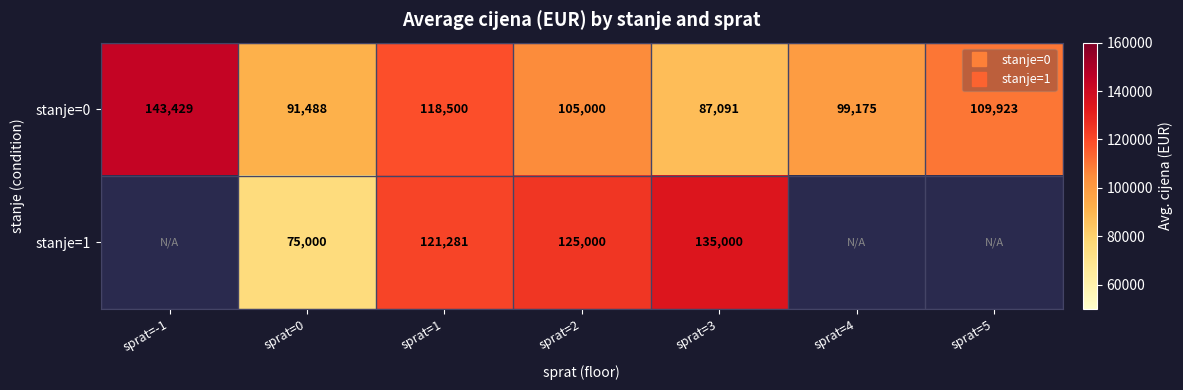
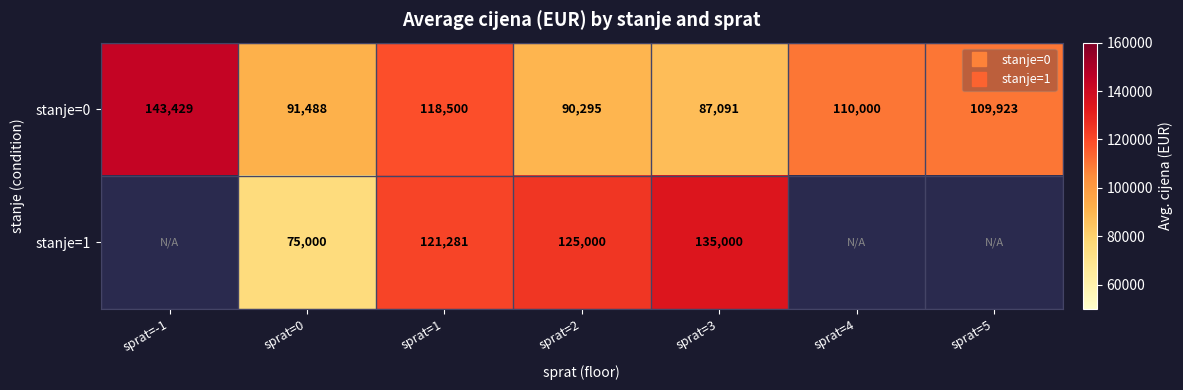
  {
    "stanje=0": {
      "sprat=-1": "143,429",
      "sprat=0": "91,488",
      "sprat=1": "118,500",
-     "sprat=2": "105,000",
+     "sprat=2": "90,295",
      "sprat=3": "87,091",
-     "sprat=4": "99,175",
+     "sprat=4": "110,000",
      "sprat=5": "109,923"
    },
    "stanje=1": {
      "sprat=0": "75,000",
      "sprat=1": "121,281",
      "sprat=2": "125,000",
      "sprat=3": "135,000"
    }
  }
